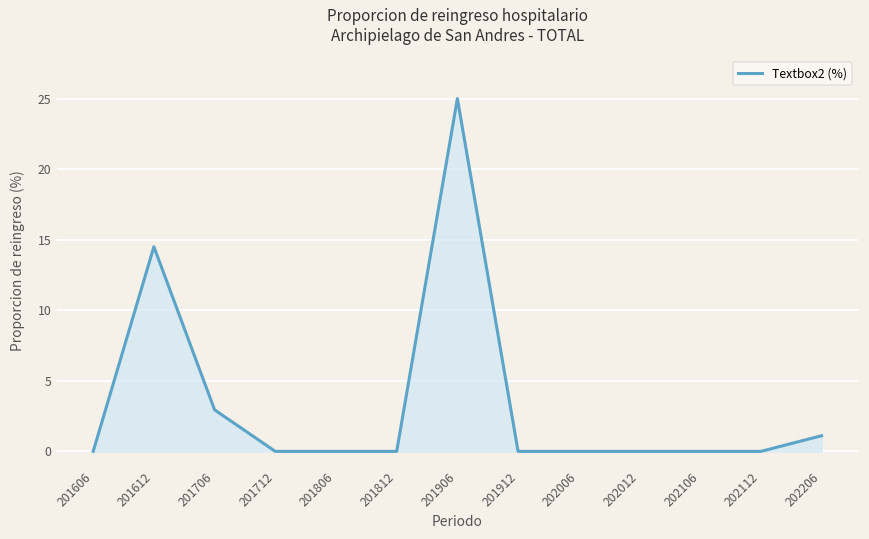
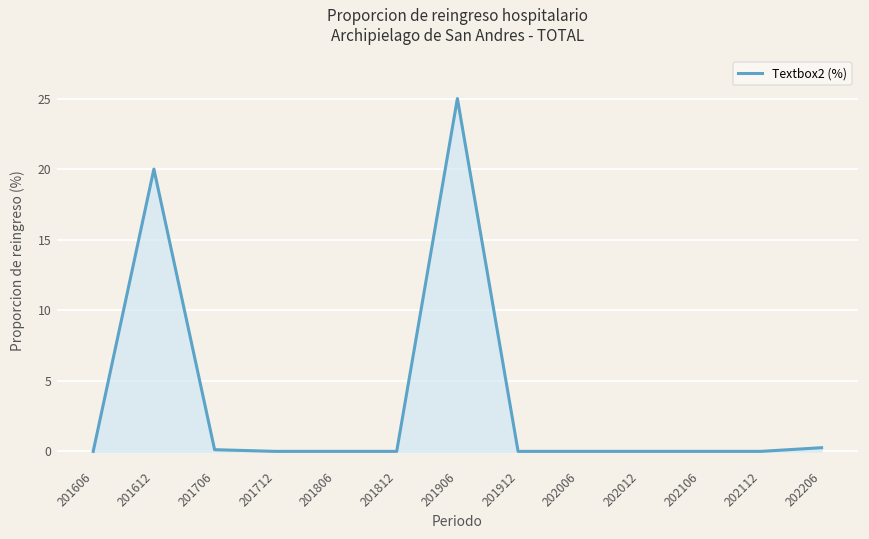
  {
    "201606": 0.0,
-   "201612": 14.5,
-   "201706": 2.9,
+   "201612": 20.0,
+   "201706": 0.1,
    "201712": 0.0,
    "201806": 0.0,
    "201812": 0.0,
    "201906": 25.0,
    "201912": 0.0,
    "202006": 0.0,
    "202012": 0.0,
    "202106": 0.0,
    "202112": 0.0,
-   "202206": 1.1
+   "202206": 0.3
  }
